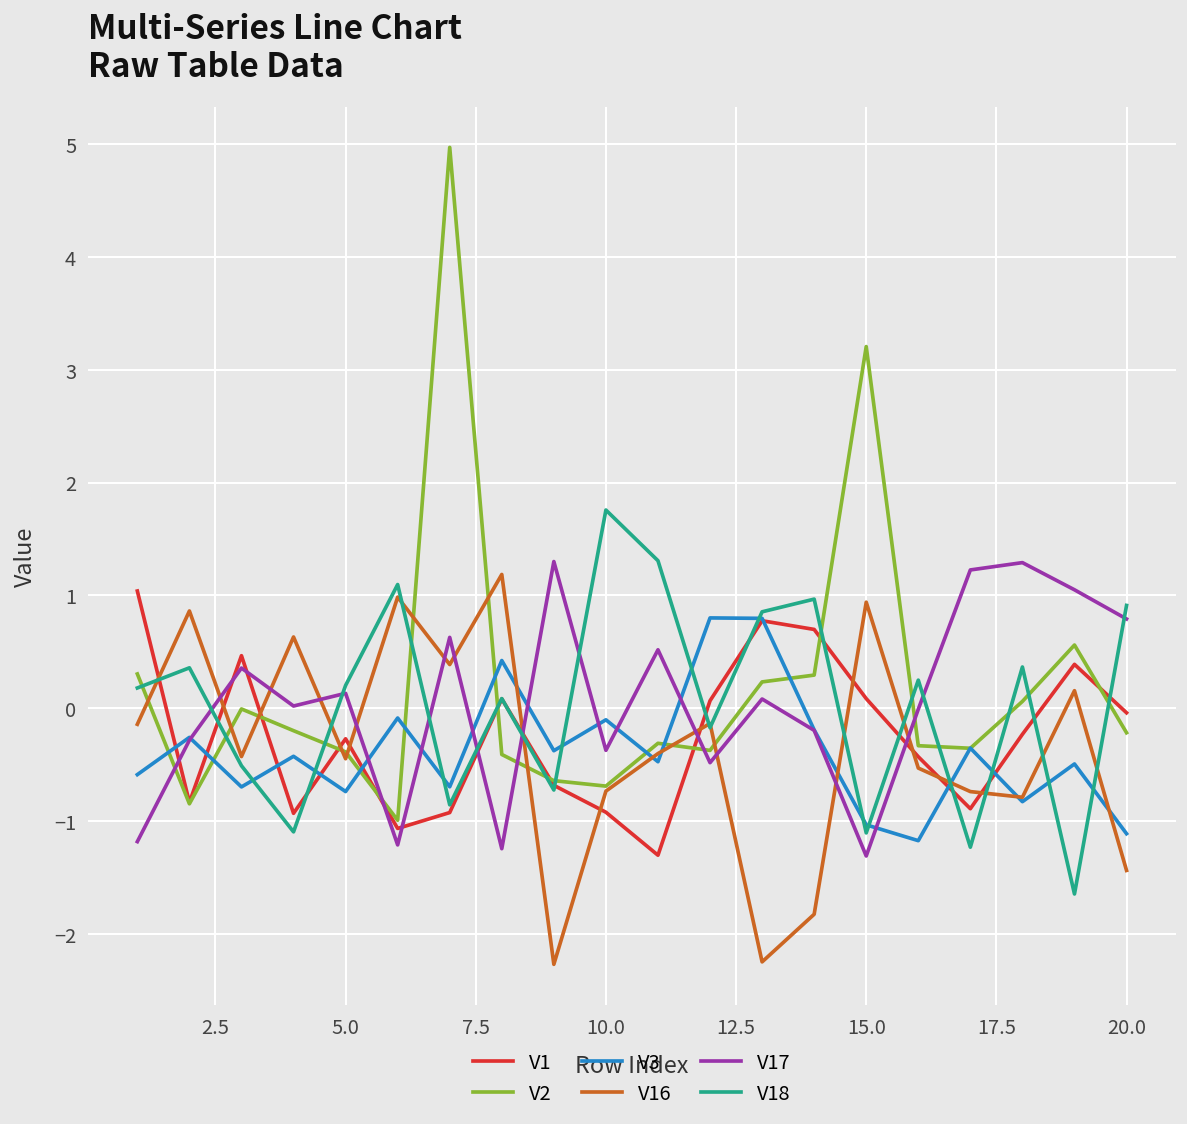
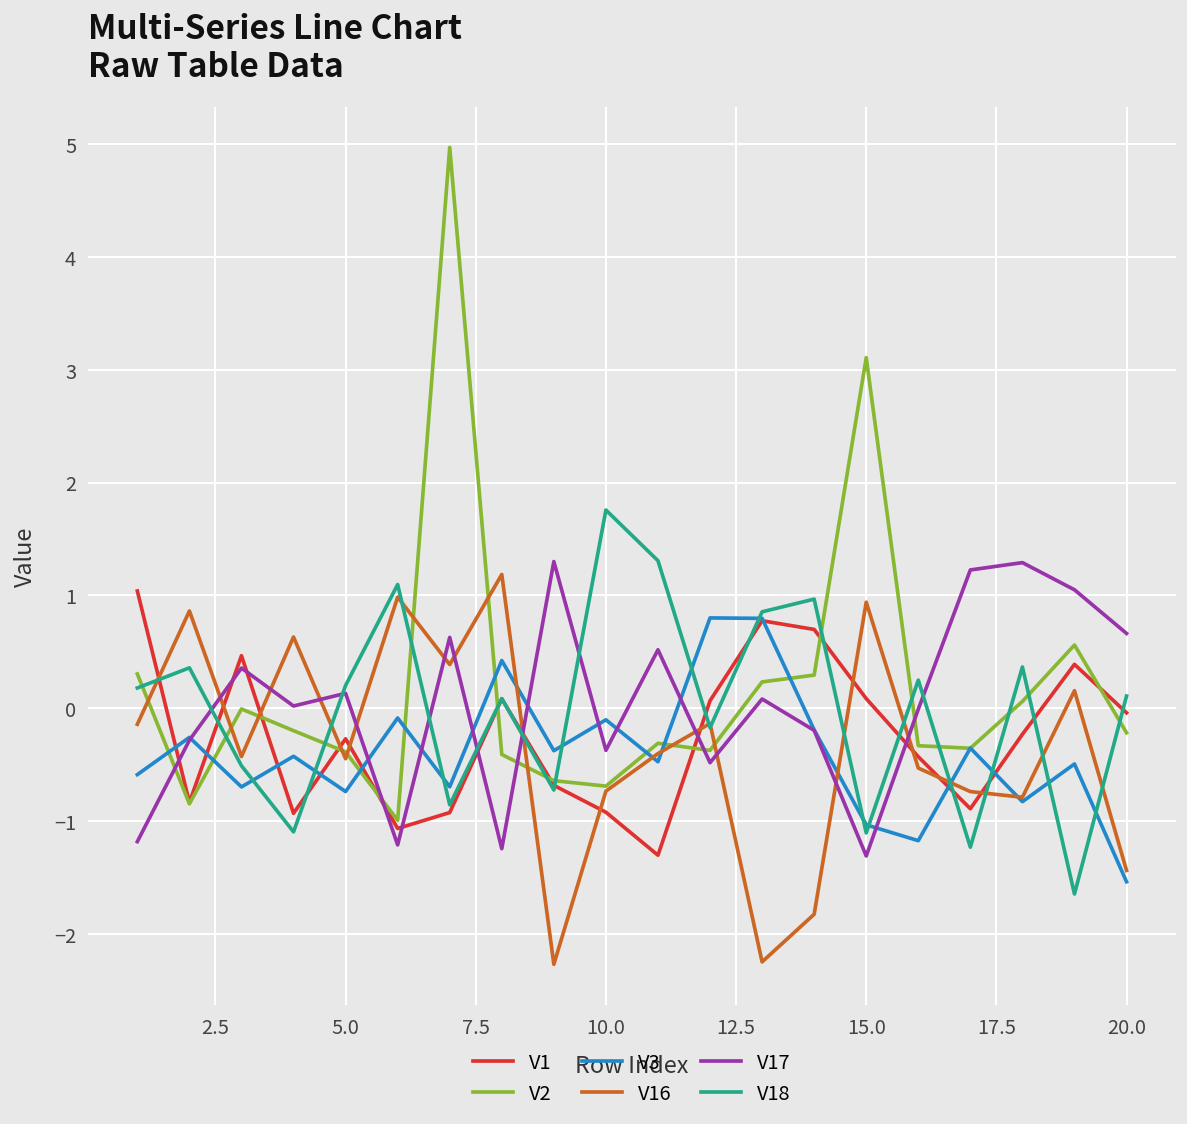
  {
    "V2": {
      "5.0": -0.4,
      "10.0": -0.7,
-     "15.0": 3.2,
+     "15.0": 3.1,
      "20.0": -0.2
    },
    "V3": {
      "5.0": -0.7,
      "10.0": -0.1,
      "15.0": -1.0,
-     "20.0": -1.1
+     "20.0": -1.5
    },
    "V17": {
      "5.0": 0.1,
      "10.0": -0.4,
      "15.0": -1.3,
-     "20.0": 0.8
+     "20.0": 0.7
    },
    "V18": {
      "5.0": 0.2,
      "10.0": 1.8,
      "15.0": -1.1,
-     "20.0": 0.9
+     "20.0": 0.1
    }
  }
